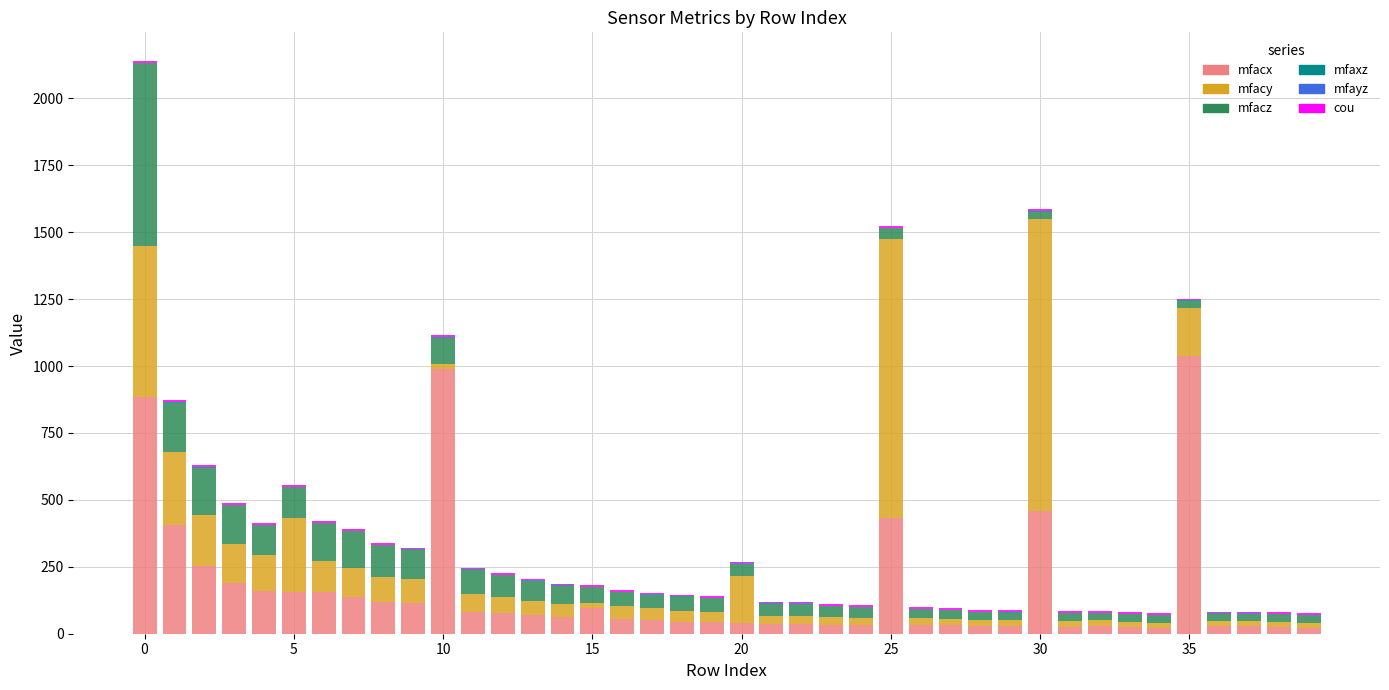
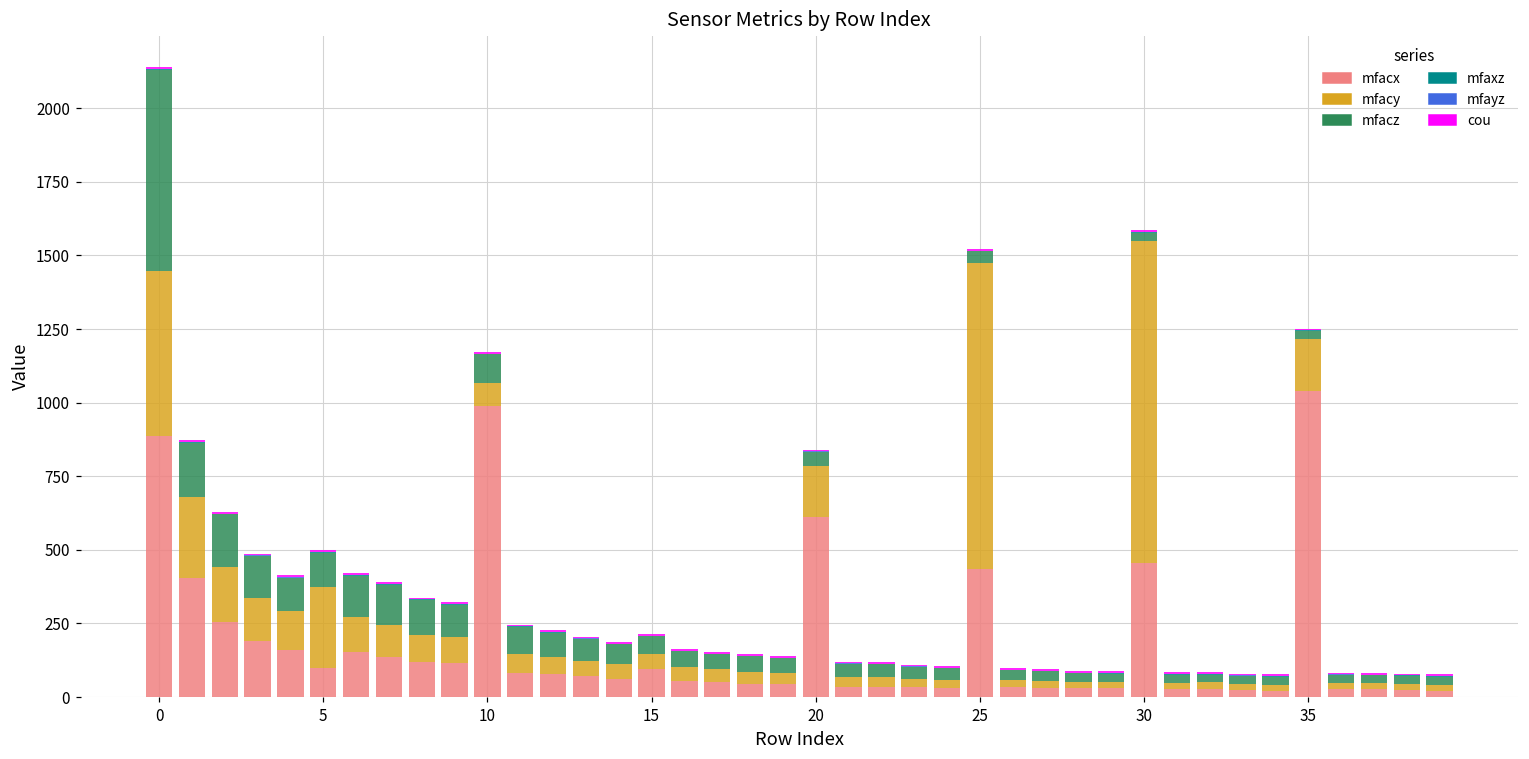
  {
    "mfacx": {
      "0": 890,
-     "5": 160,
+     "5": 100,
      "10": 990,
      "15": 100,
-     "20": 40,
+     "20": 610,
      "25": 430,
      "30": 460,
      "35": 1040
    },
    "mfacy": {
      "0": 560,
      "5": 280,
-     "10": 20,
-     "15": 20,
+     "10": 80,
+     "15": 50,
      "20": 180,
      "25": 1040,
      "30": 1090,
      "35": 180
    },
    "mfacz": {
      "0": 680,
      "5": 110,
      "10": 100,
      "15": 60,
      "20": 50,
      "25": 40,
      "30": 30,
      "35": 30
    }
  }
